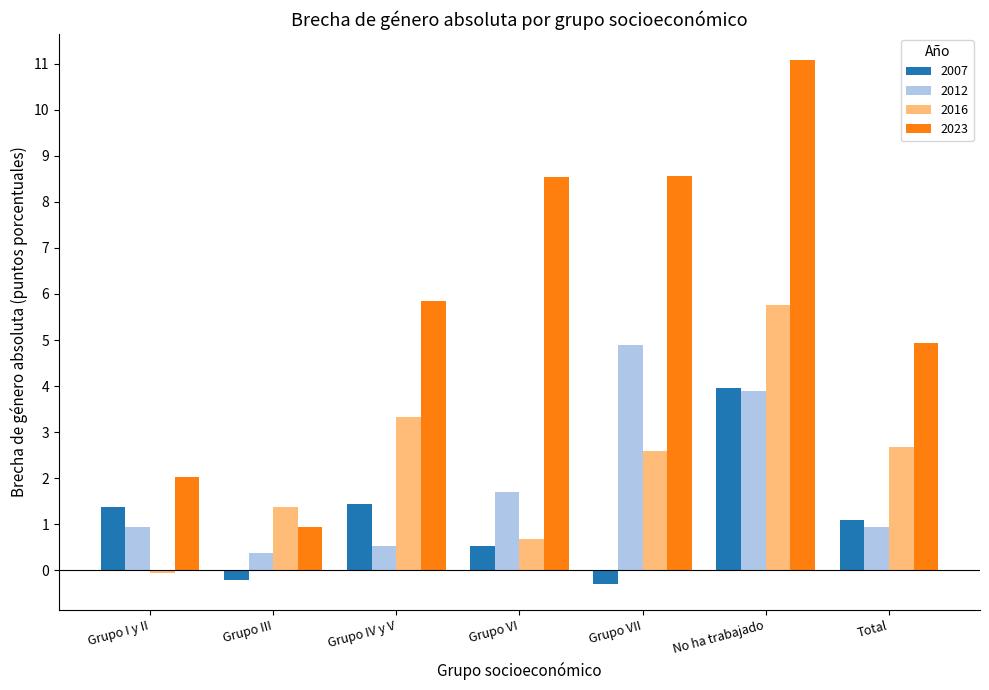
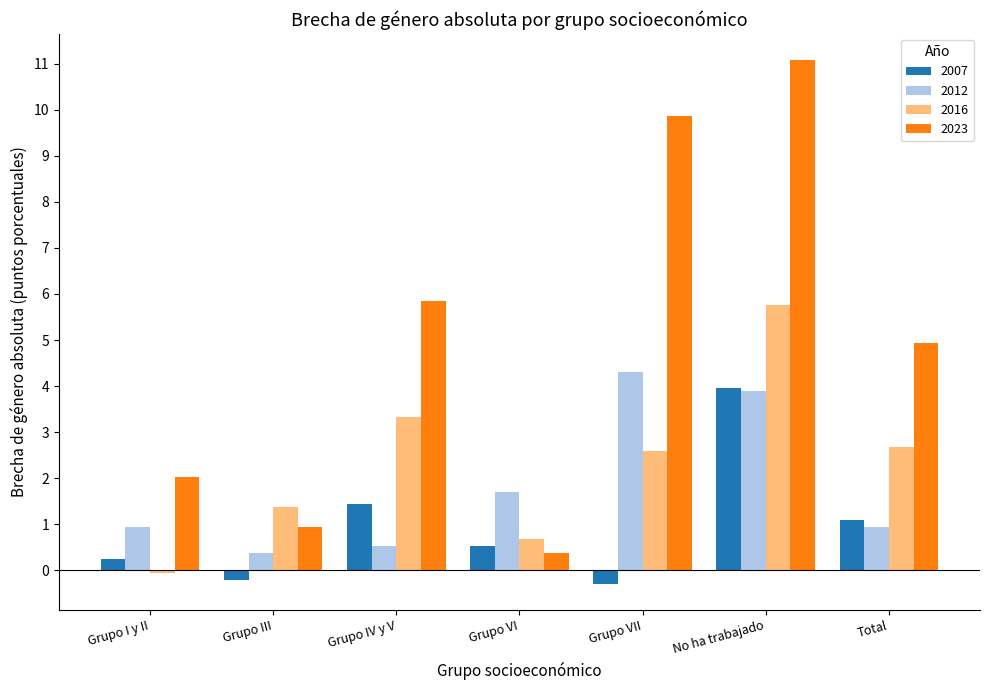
  {
    "2007": {
-     "Grupo I y II": 1.4,
+     "Grupo I y II": 0.2,
      "Grupo III": -0.2,
      "Grupo IV y V": 1.4,
      "Grupo VI": 0.5,
      "Grupo VII": -0.3,
      "No ha trabajado": 4.0,
      "Total": 1.1
    },
    "2012": {
      "Grupo I y II": 0.9,
      "Grupo III": 0.4,
      "Grupo IV y V": 0.5,
      "Grupo VI": 1.7,
-     "Grupo VII": 4.9,
+     "Grupo VII": 4.3,
      "No ha trabajado": 3.9,
      "Total": 0.9
    },
    "2016": {
      "Grupo I y II": -0.1,
      "Grupo III": 1.4,
      "Grupo IV y V": 3.3,
      "Grupo VI": 0.7,
      "Grupo VII": 2.6,
      "No ha trabajado": 5.8,
      "Total": 2.7
    },
    "2023": {
      "Grupo I y II": 2.0,
      "Grupo III": 0.9,
      "Grupo IV y V": 5.8,
-     "Grupo VI": 8.5,
-     "Grupo VII": 8.6,
+     "Grupo VI": 0.4,
+     "Grupo VII": 9.9,
      "No ha trabajado": 11.1,
      "Total": 4.9
    }
  }
